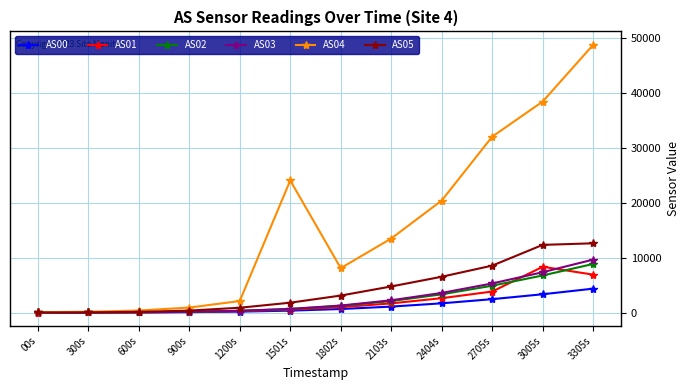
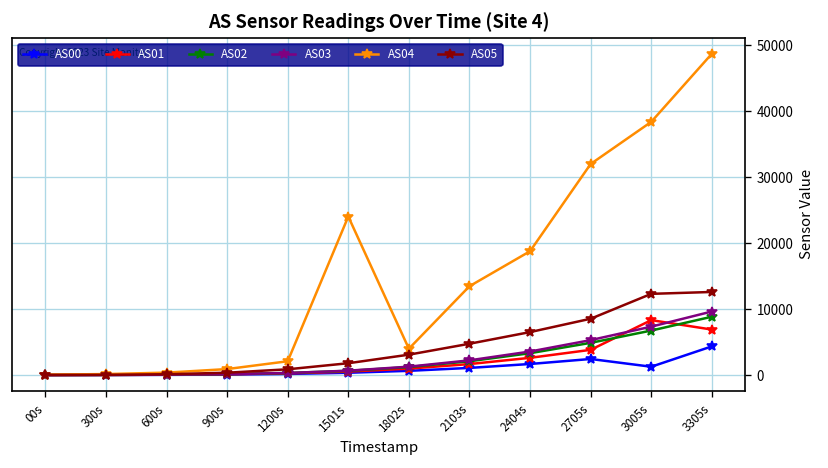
  {
    "AS00": {
      "2103s": 1000,
      "2404s": 2000,
      "2705s": 2000,
-     "3005s": 3000,
+     "3005s": 1000,
      "3305s": 4000
    },
    "AS01": {
      "2404s": 3000,
      "2705s": 4000,
      "3005s": 8000,
      "3305s": 7000
    },
    "AS02": {
      "3005s": 7000,
      "3305s": 9000
    },
    "AS03": {
      "3005s": 7000,
      "3305s": 10000
    },
    "AS04": {
      "900s": 1000,
      "1200s": 2000,
      "1501s": 24000,
-     "1802s": 8000,
+     "1802s": 4000,
      "2103s": 13000,
-     "2404s": 20000,
+     "2404s": 19000,
      "2705s": 32000,
      "3005s": 38000,
      "3305s": 49000
    },
    "AS05": {
      "1200s": 1000,
      "1501s": 2000,
      "1802s": 3000,
      "2103s": 5000,
      "2404s": 7000,
      "2705s": 9000,
      "3005s": 12000,
      "3305s": 13000
    }
  }
